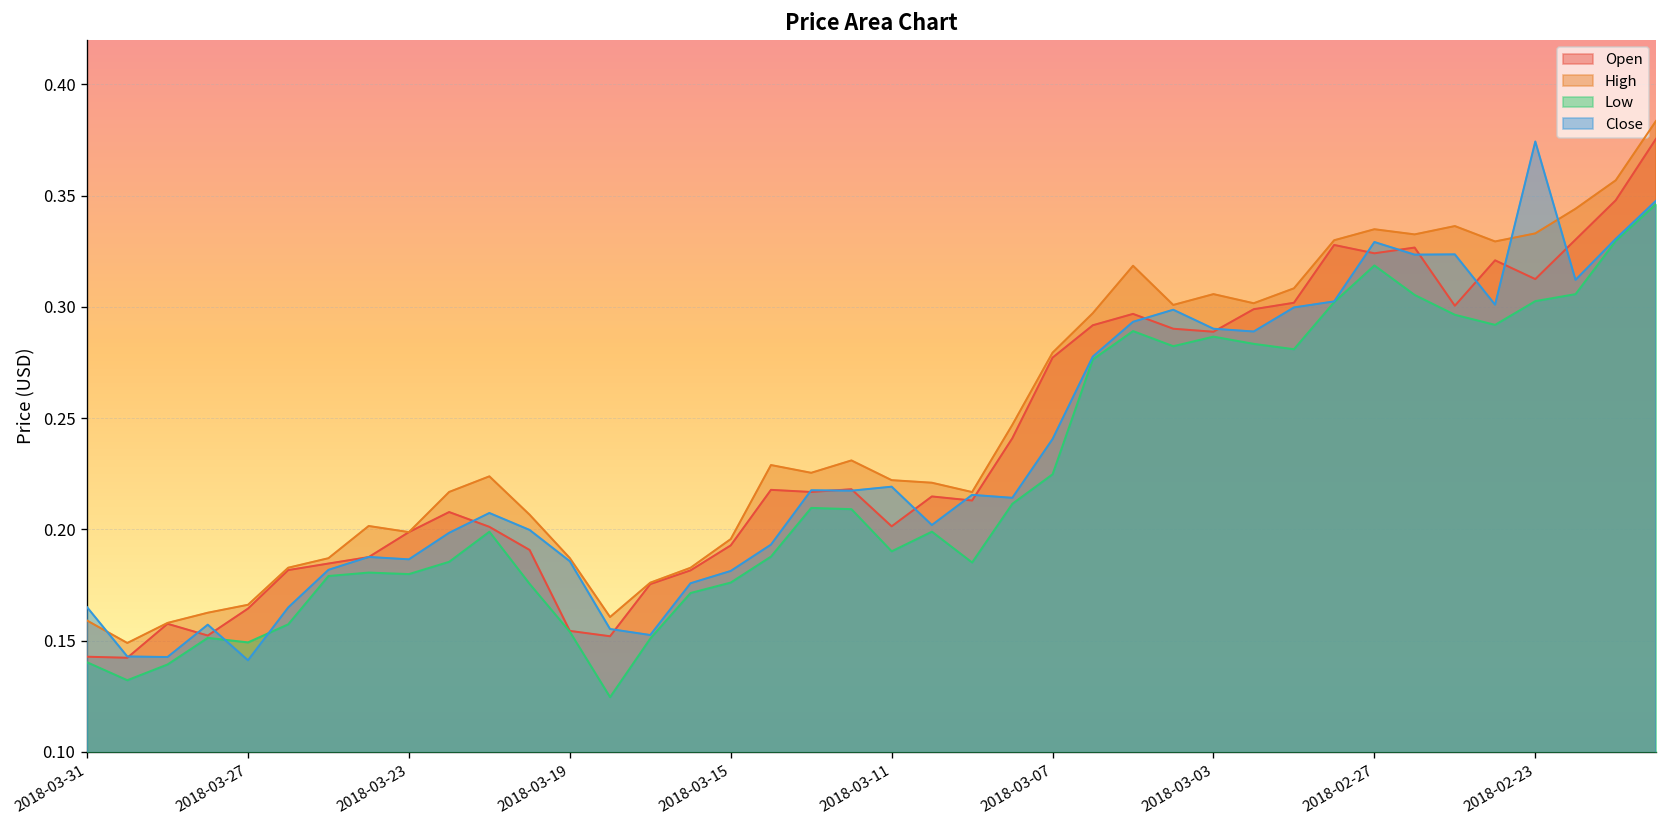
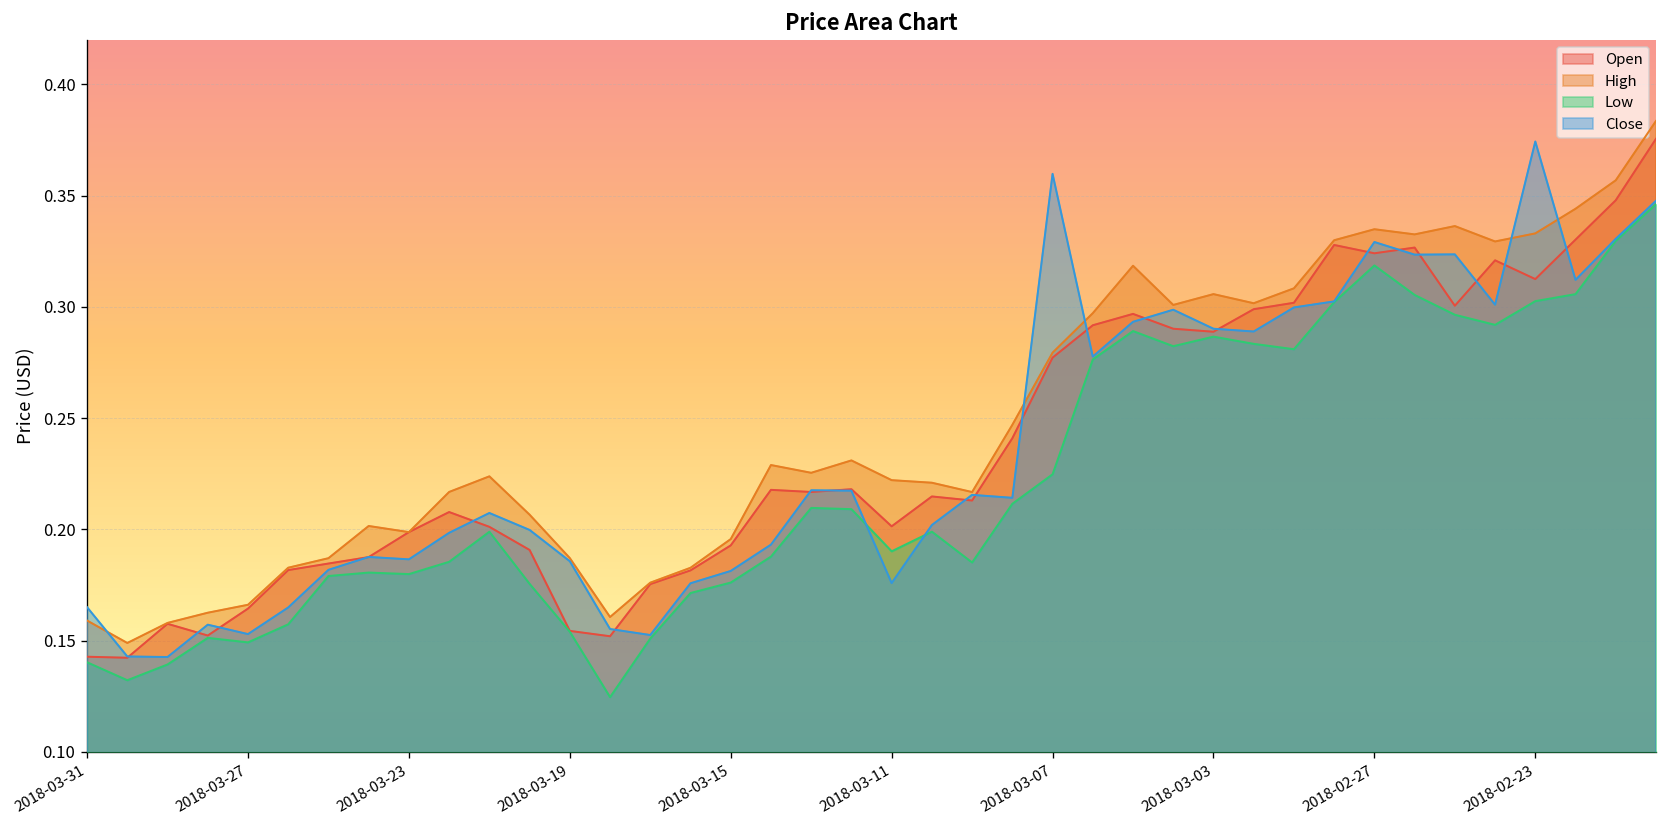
  {
    "Low": {
      "2018-03-31": 0.140,
      "2018-03-27": 0.149,
      "2018-03-23": 0.180,
      "2018-03-15": 0.176,
      "2018-03-11": 0.190,
      "2018-03-07": 0.225,
      "2018-03-03": 0.287,
      "2018-02-27": 0.319,
      "2018-02-23": 0.303
    },
    "Close": {
      "2018-03-31": 0.165,
-     "2018-03-27": 0.141,
+     "2018-03-27": 0.153,
      "2018-03-23": 0.187,
      "2018-03-19": 0.186,
      "2018-03-15": 0.181,
-     "2018-03-11": 0.219,
-     "2018-03-07": 0.241,
+     "2018-03-11": 0.176,
+     "2018-03-07": 0.360,
      "2018-03-03": 0.290,
      "2018-02-27": 0.329,
      "2018-02-23": 0.374
    }
  }
